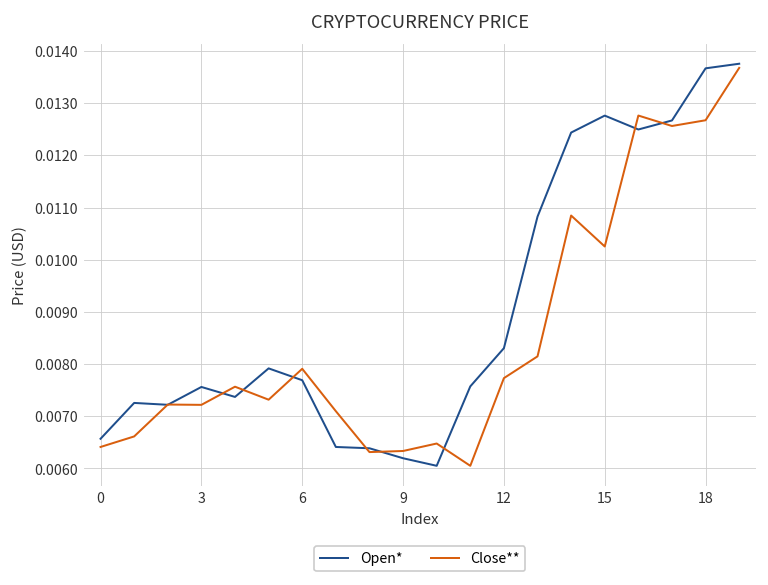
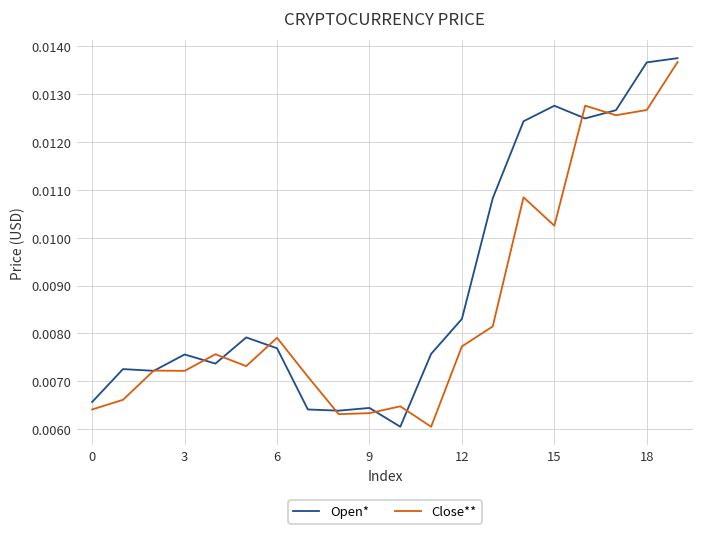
  {
    "Open*": {
      "0": 0.0066,
      "3": 0.0076,
      "6": 0.0077,
-     "9": 0.0062,
+     "9": 0.0064,
      "12": 0.0083,
      "15": 0.0128,
      "18": 0.0137
    },
    "Close**": {
      "0": 0.0064,
      "3": 0.0072,
      "6": 0.0079,
      "9": 0.0063,
      "12": 0.0077,
      "15": 0.0103,
      "18": 0.0127
    }
  }
